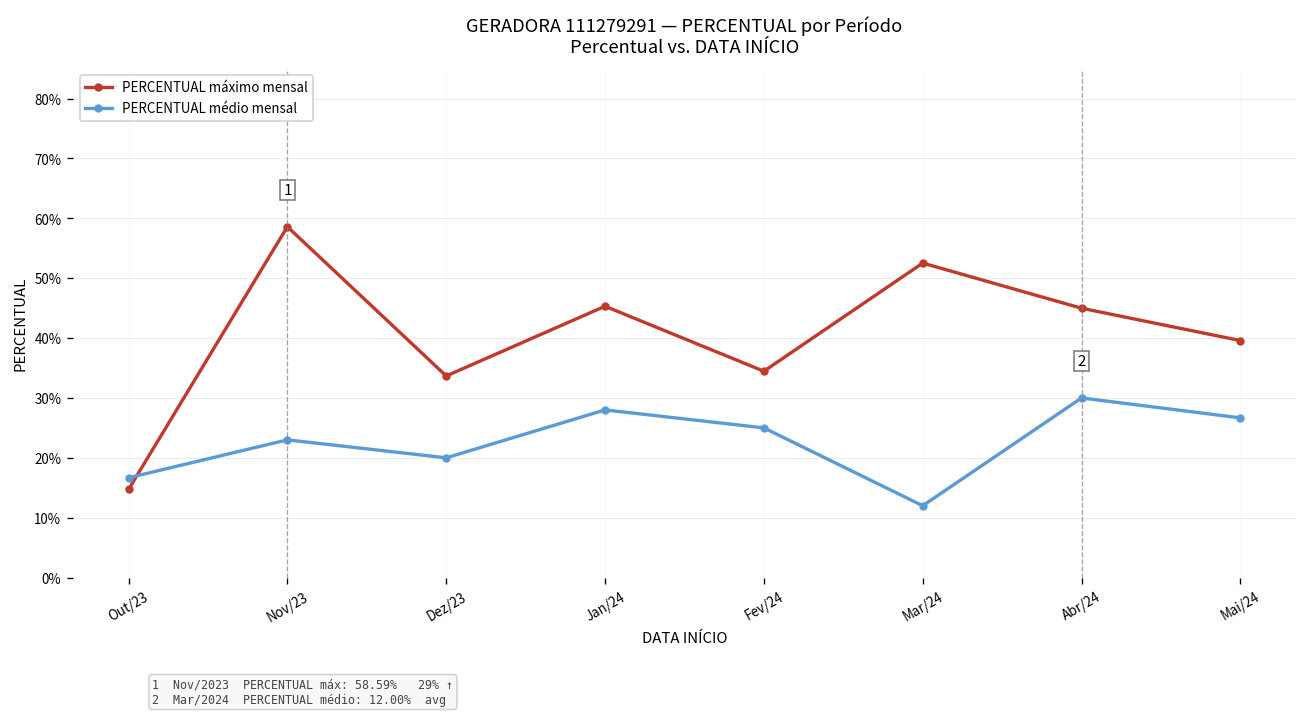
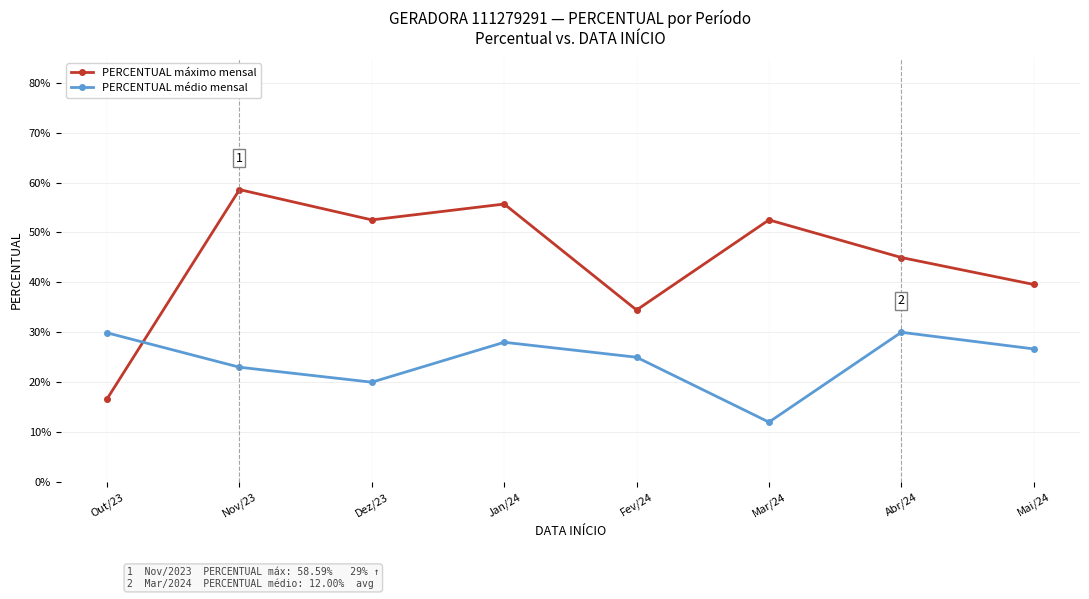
  {
    "PERCENTUAL máximo mensal": {
-     "Out/23": "15%",
-     "Dez/23": "34%",
-     "Jan/24": "45%",
+     "Out/23": "17%",
+     "Dez/23": "53%",
+     "Jan/24": "56%",
      "Fev/24": "34%",
      "Mar/24": "53%",
      "Abr/24": "45%",
      "Mai/24": "40%"
    },
    "PERCENTUAL médio mensal": {
-     "Out/23": "17%",
+     "Out/23": "30%",
      "Nov/23": "23%",
      "Dez/23": "20%",
      "Jan/24": "28%",
      "Fev/24": "25%",
      "Mar/24": "12%",
      "Mai/24": "27%"
    }
  }
